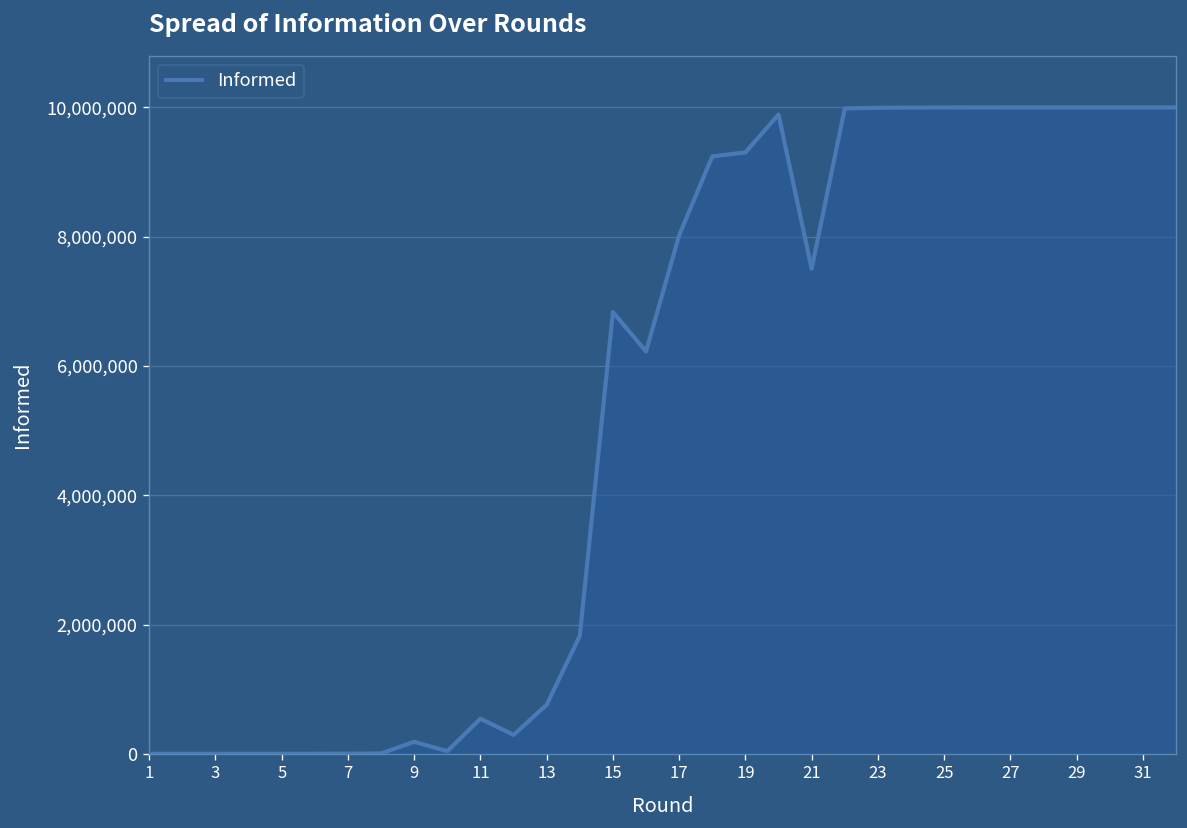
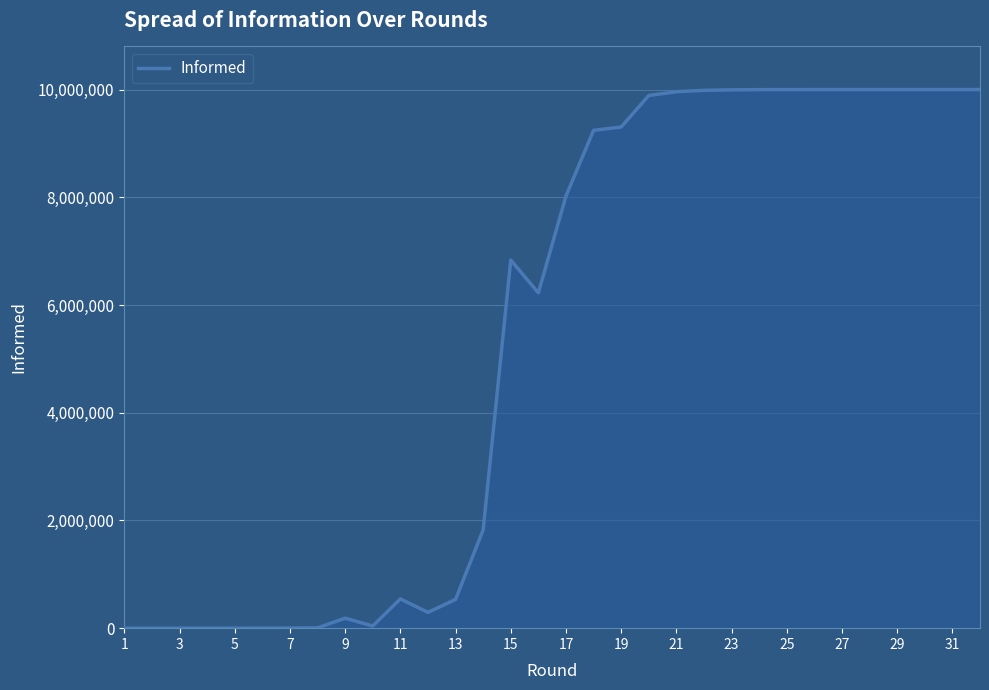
  {
    "1": "0",
    "3": "0",
    "5": "0",
    "7": "0",
    "9": "200,000",
    "11": "500,000",
-   "13": "800,000",
+   "13": "500,000",
    "15": "6,800,000",
    "17": "8,000,000",
    "19": "9,300,000",
-   "21": "7,500,000",
+   "21": "10,000,000",
    "23": "10,000,000",
    "25": "10,000,000",
    "27": "10,000,000",
    "29": "10,000,000",
    "31": "10,000,000"
  }
